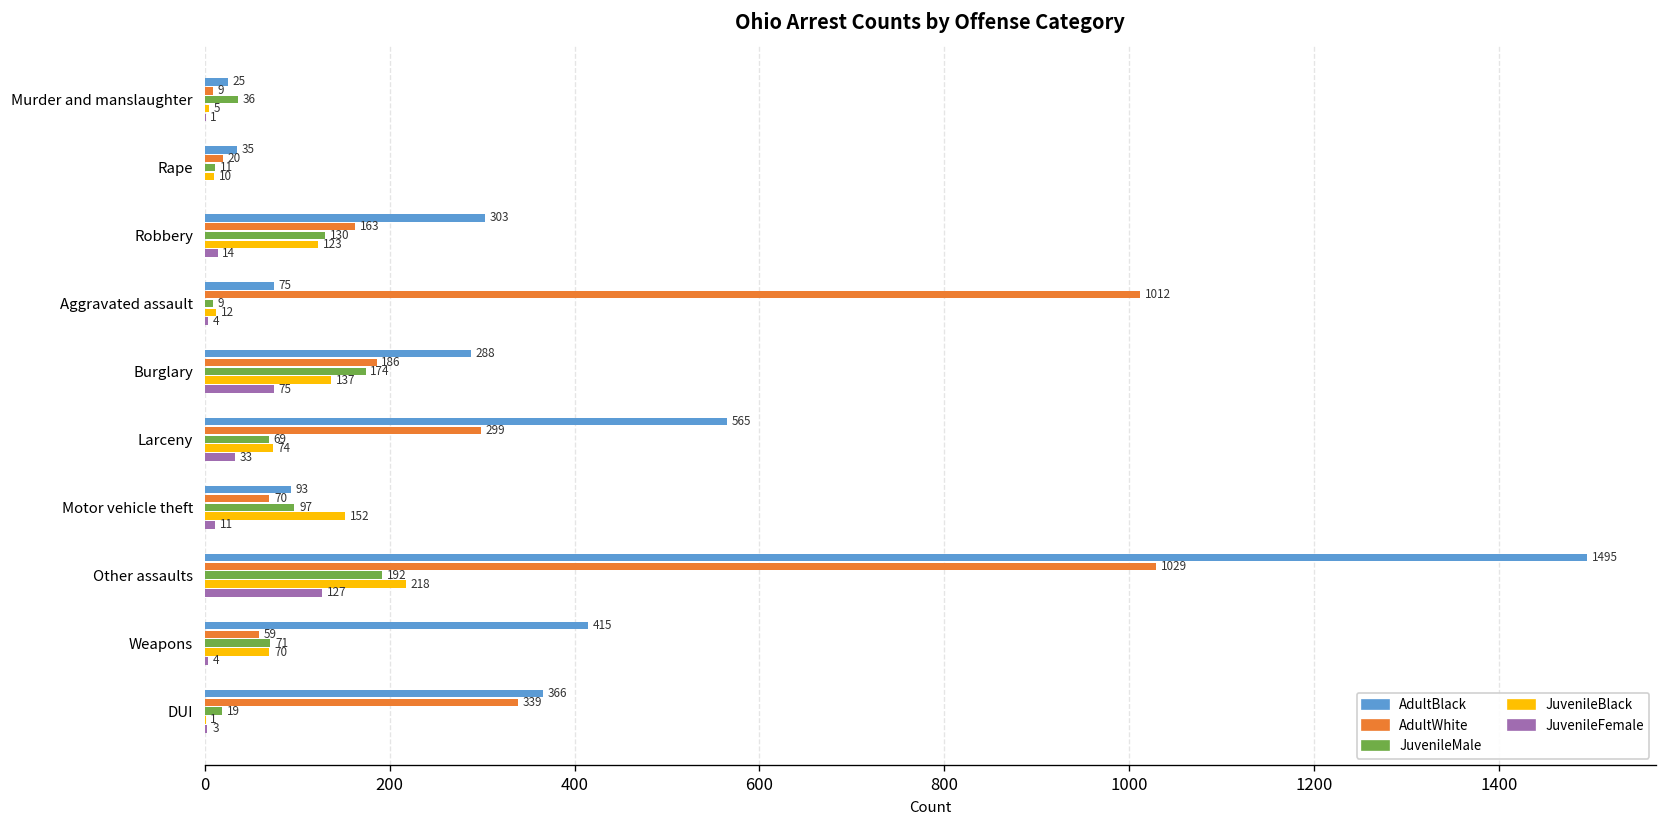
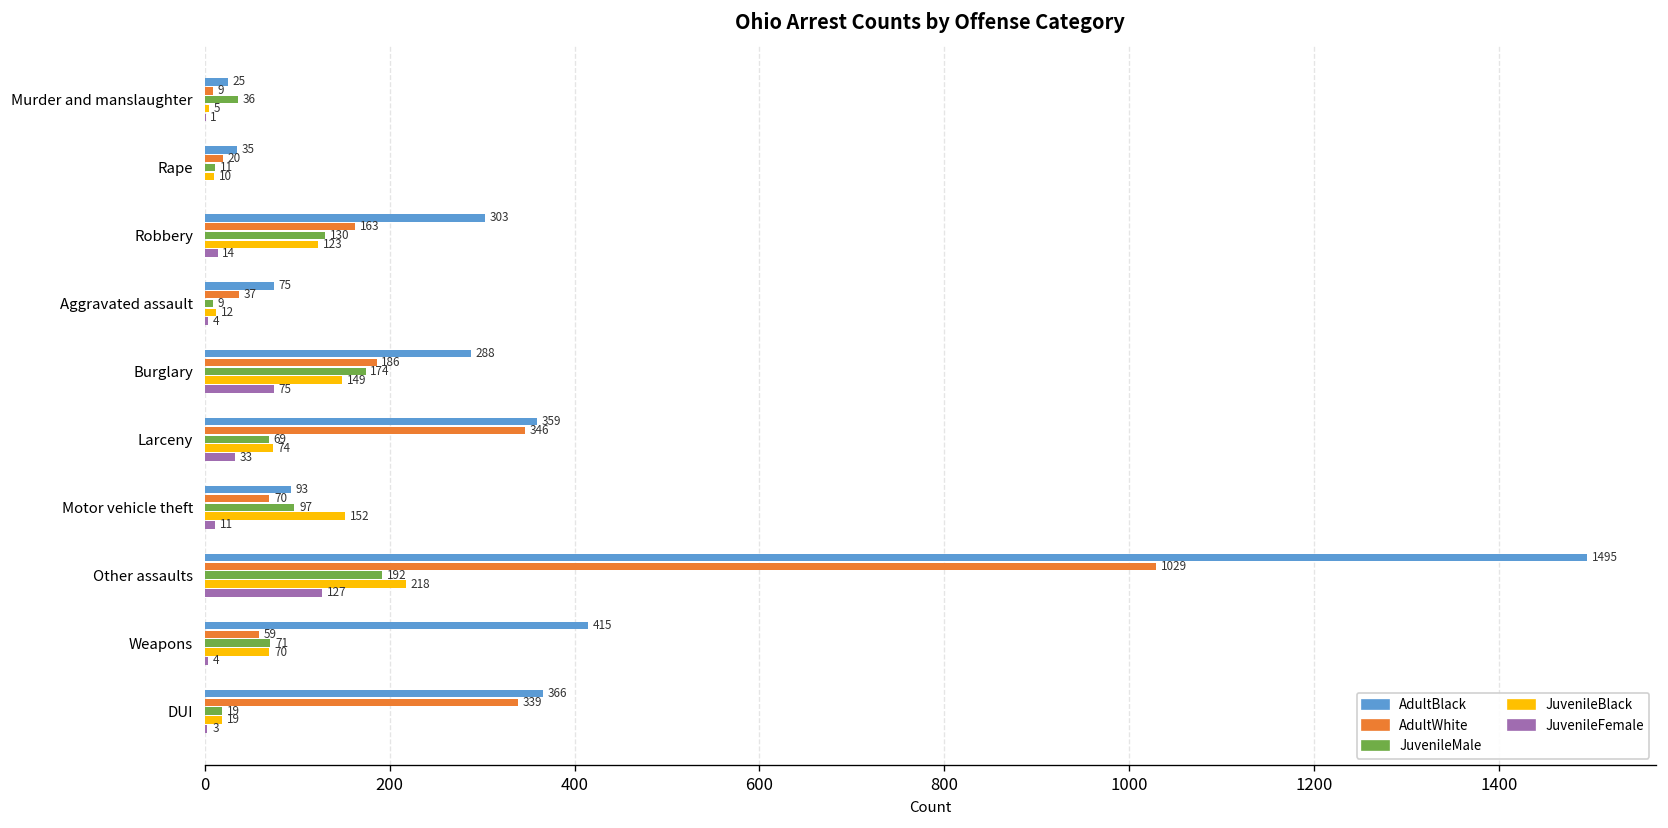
  {
    "AdultBlack": {
      "Murder and manslaughter": 25,
      "Rape": 35,
      "Robbery": 303,
      "Aggravated assault": 75,
      "Burglary": 288,
-     "Larceny": 565,
+     "Larceny": 359,
      "Motor vehicle theft": 93,
      "Other assaults": 1495,
      "Weapons": 415,
      "DUI": 366
    },
    "AdultWhite": {
      "Murder and manslaughter": 9,
      "Rape": 20,
      "Robbery": 163,
-     "Aggravated assault": 1012,
+     "Aggravated assault": 37,
      "Burglary": 186,
-     "Larceny": 299,
+     "Larceny": 346,
      "Motor vehicle theft": 70,
      "Other assaults": 1029,
      "Weapons": 59,
      "DUI": 339
    },
    "JuvenileMale": {
      "Murder and manslaughter": 36,
      "Burglary": 174,
      "Motor vehicle theft": 97,
      "Other assaults": 192
    },
    "JuvenileBlack": {
      "Murder and manslaughter": 5,
      "Aggravated assault": 12,
-     "Burglary": 137,
+     "Burglary": 149,
      "Motor vehicle theft": 152,
      "Other assaults": 218,
-     "DUI": 1
+     "DUI": 19
    },
    "JuvenileFemale": {
      "Murder and manslaughter": 1,
      "Robbery": 14,
      "Aggravated assault": 4,
      "Burglary": 75,
      "Larceny": 33,
      "Motor vehicle theft": 11,
      "Other assaults": 127,
      "Weapons": 4,
      "DUI": 3
    }
  }
